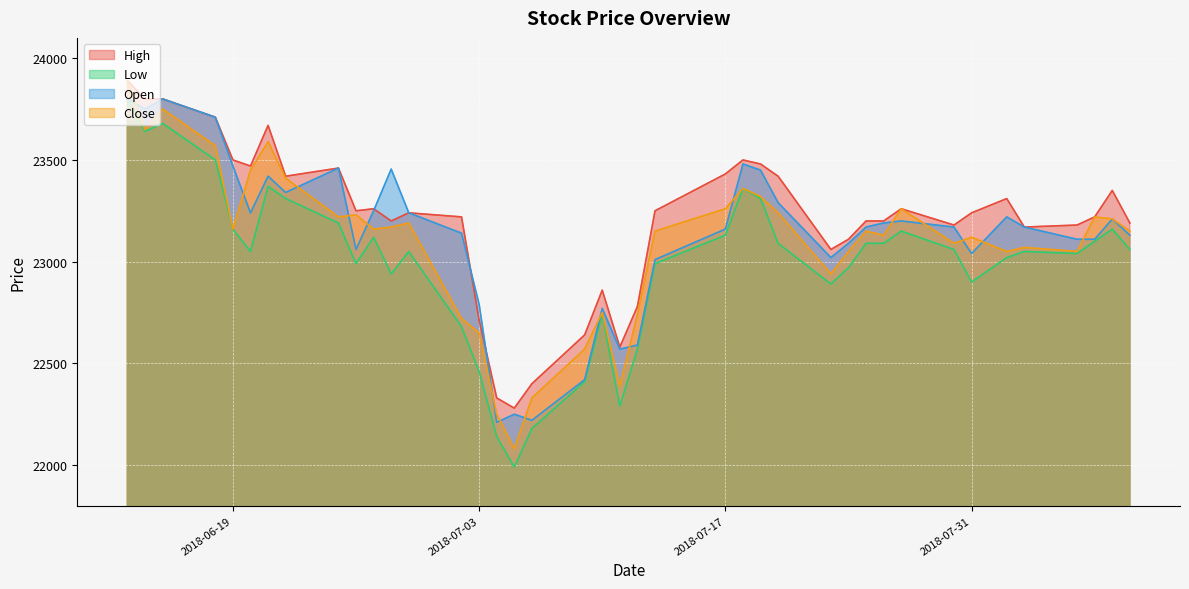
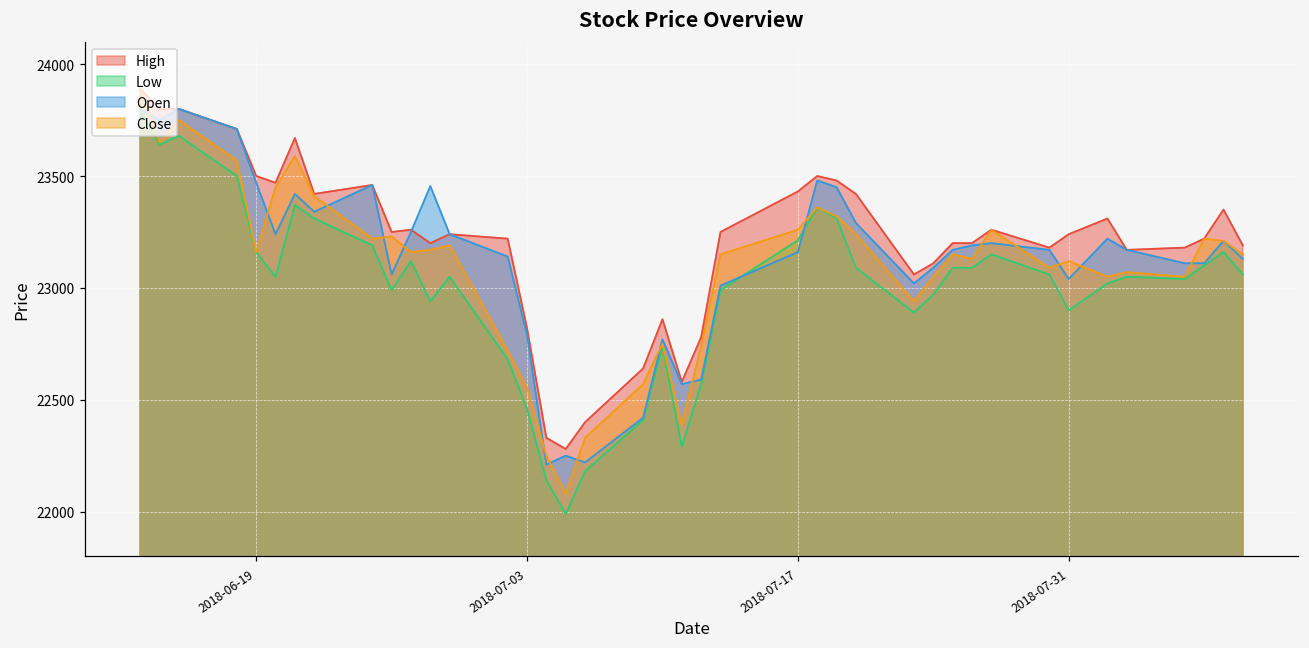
  {
    "High": {
      "2018-06-19": 23500,
-     "2018-07-03": 22710,
+     "2018-07-03": 22820,
      "2018-07-17": 23430,
      "2018-07-31": 23240
    },
    "Low": {
      "2018-07-03": 22460,
-     "2018-07-17": 23130,
+     "2018-07-17": 23210,
      "2018-07-31": 22900
    },
    "Open": {
      "2018-06-19": 23470,
      "2018-07-03": 22790,
      "2018-07-17": 23160,
      "2018-07-31": 23040
    },
    "Close": {
-     "2018-07-03": 22650,
+     "2018-07-03": 22550,
      "2018-07-17": 23260,
      "2018-07-31": 23120
    }
  }
